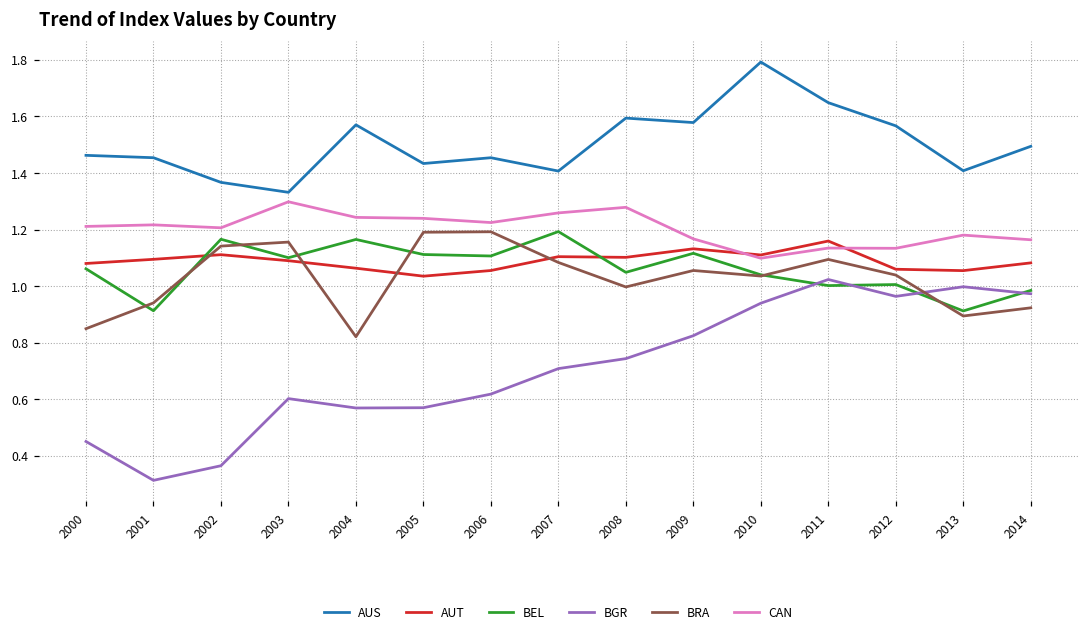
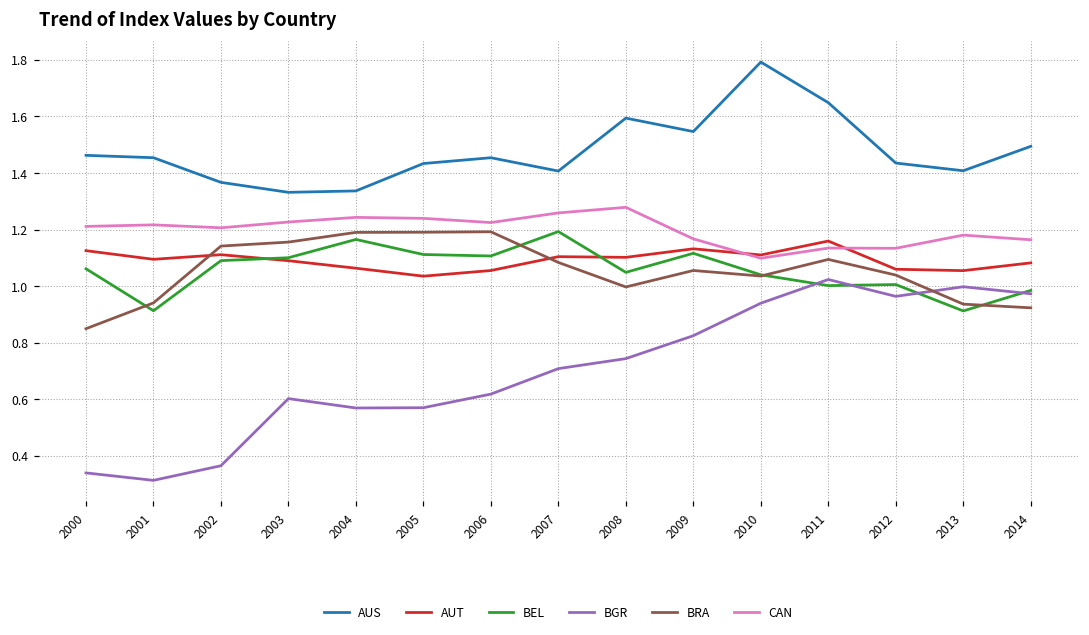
  {
    "AUS": {
      "2000": 1.46,
      "2001": 1.45,
      "2002": 1.37,
      "2003": 1.33,
-     "2004": 1.57,
+     "2004": 1.34,
      "2005": 1.43,
      "2006": 1.45,
      "2007": 1.41,
      "2008": 1.59,
-     "2009": 1.58,
+     "2009": 1.55,
      "2010": 1.79,
      "2011": 1.65,
-     "2012": 1.57,
+     "2012": 1.44,
      "2013": 1.41,
      "2014": 1.49
    },
    "AUT": {
-     "2000": 1.08,
+     "2000": 1.13,
      "2001": 1.09,
      "2002": 1.11,
      "2003": 1.09,
      "2004": 1.06,
      "2005": 1.04,
      "2006": 1.06,
      "2007": 1.10,
      "2008": 1.10,
      "2009": 1.13,
      "2010": 1.11,
      "2011": 1.16,
      "2012": 1.06,
      "2013": 1.05,
      "2014": 1.08
    },
    "BEL": {
      "2000": 1.06,
      "2001": 0.91,
-     "2002": 1.17,
+     "2002": 1.09,
      "2003": 1.10,
      "2004": 1.16,
      "2005": 1.11,
      "2006": 1.11,
      "2007": 1.19,
      "2008": 1.05,
      "2009": 1.12,
      "2011": 1.00,
      "2012": 1.01,
      "2013": 0.91,
      "2014": 0.98
    },
    "BGR": {
-     "2000": 0.45,
+     "2000": 0.34,
      "2001": 0.31,
      "2002": 0.36,
      "2003": 0.60,
      "2004": 0.57,
      "2005": 0.57,
      "2006": 0.62,
      "2007": 0.71,
      "2008": 0.74,
      "2009": 0.82,
      "2010": 0.94,
      "2011": 1.02,
      "2012": 0.96,
      "2013": 1.00,
      "2014": 0.97
    },
    "BRA": {
      "2000": 0.85,
      "2001": 0.94,
      "2002": 1.14,
      "2003": 1.16,
-     "2004": 0.82,
+     "2004": 1.19,
      "2005": 1.19,
      "2006": 1.19,
      "2007": 1.08,
      "2008": 1.00,
      "2009": 1.06,
      "2011": 1.09,
      "2012": 1.04,
-     "2013": 0.89,
+     "2013": 0.94,
      "2014": 0.92
    },
    "CAN": {
      "2000": 1.21,
      "2001": 1.22,
      "2002": 1.21,
-     "2003": 1.30,
+     "2003": 1.23,
      "2004": 1.24,
      "2005": 1.24,
      "2006": 1.22,
      "2007": 1.26,
      "2008": 1.28,
      "2009": 1.17,
      "2010": 1.10,
      "2011": 1.13,
      "2012": 1.13,
      "2013": 1.18,
      "2014": 1.16
    }
  }
